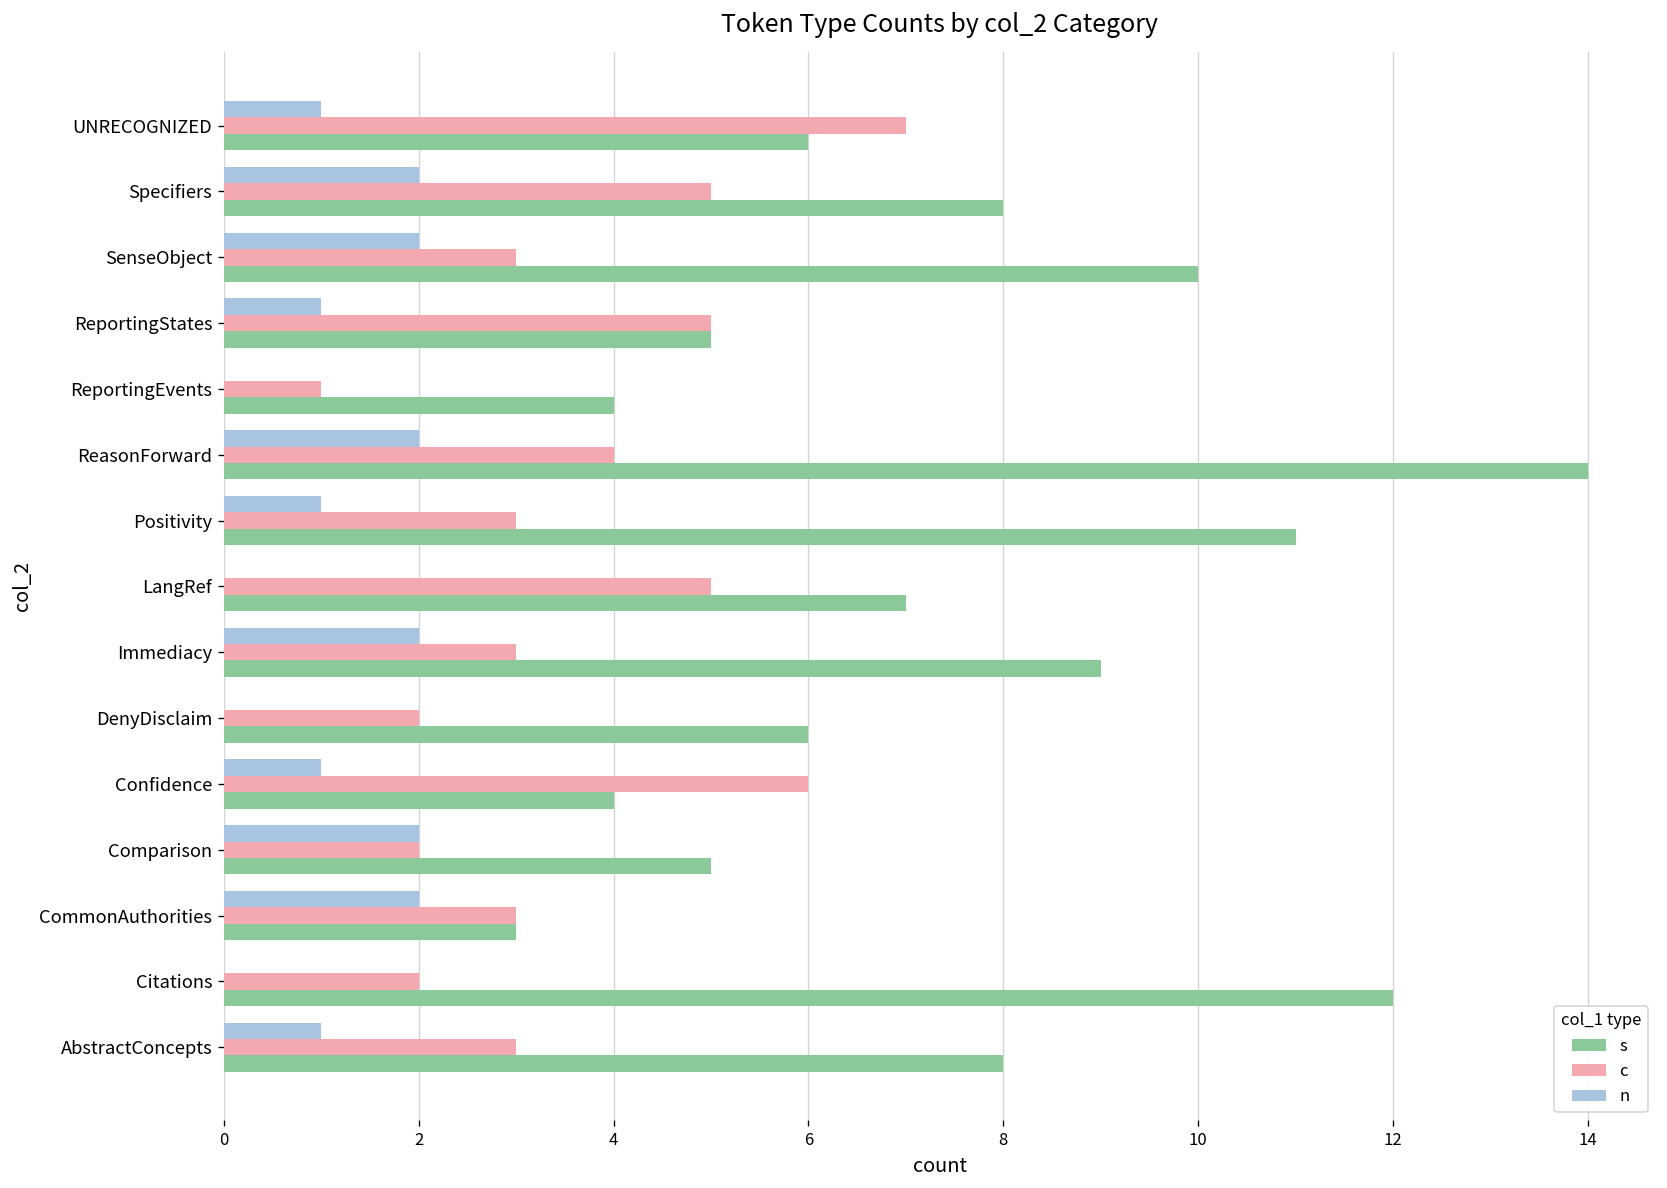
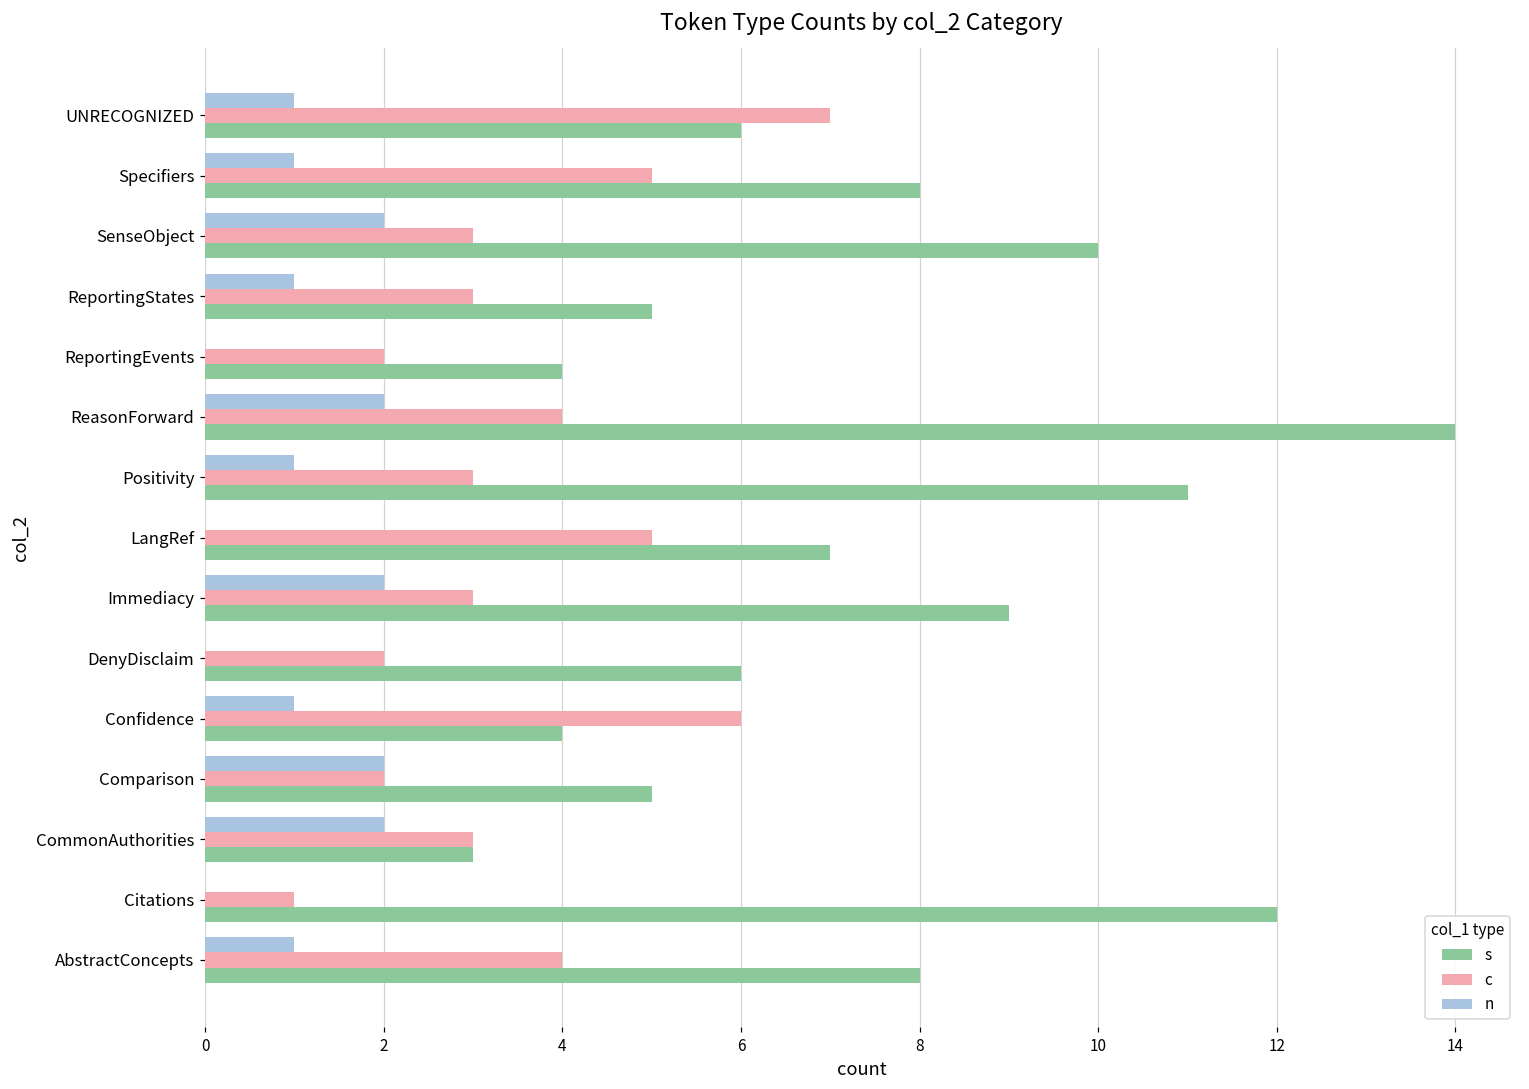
  {
    "s": {
      "UNRECOGNIZED": 6,
      "Specifiers": 8,
      "SenseObject": 10,
      "ReportingStates": 5,
      "ReportingEvents": 4,
      "ReasonForward": 14,
      "Positivity": 11,
      "LangRef": 7,
      "Immediacy": 9,
      "DenyDisclaim": 6,
      "Confidence": 4,
      "Comparison": 5,
      "CommonAuthorities": 3,
      "Citations": 12,
      "AbstractConcepts": 8
    },
    "c": {
      "UNRECOGNIZED": 7,
      "Specifiers": 5,
      "SenseObject": 3,
-     "ReportingStates": 5,
-     "ReportingEvents": 1,
+     "ReportingStates": 3,
+     "ReportingEvents": 2,
      "ReasonForward": 4,
      "Positivity": 3,
      "LangRef": 5,
      "Immediacy": 3,
      "DenyDisclaim": 2,
      "Confidence": 6,
      "Comparison": 2,
      "CommonAuthorities": 3,
-     "Citations": 2,
-     "AbstractConcepts": 3
+     "Citations": 1,
+     "AbstractConcepts": 4
    },
    "n": {
      "UNRECOGNIZED": 1,
-     "Specifiers": 2,
+     "Specifiers": 1,
      "SenseObject": 2,
      "ReportingStates": 1,
      "ReportingEvents": 0,
      "ReasonForward": 2,
      "Positivity": 1,
      "LangRef": 0,
      "Immediacy": 2,
      "DenyDisclaim": 0,
      "Confidence": 1,
      "Comparison": 2,
      "CommonAuthorities": 2,
      "Citations": 0,
      "AbstractConcepts": 1
    }
  }
